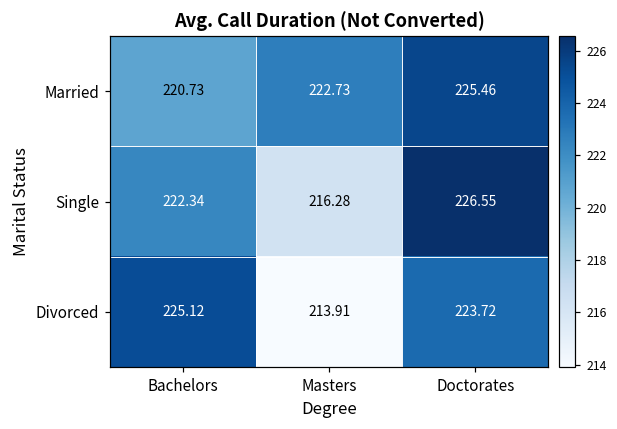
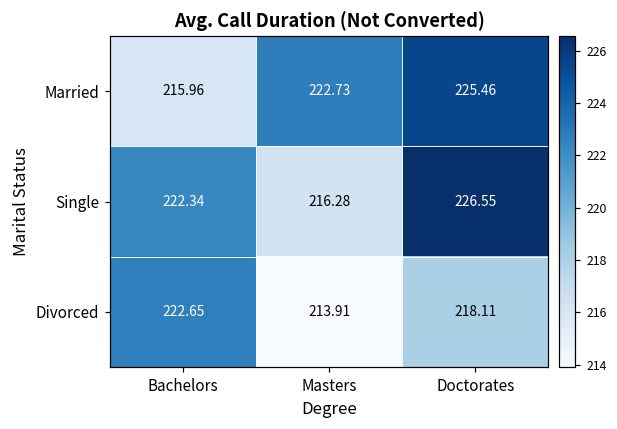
  {
    "Married": {
-     "Bachelors": 220.73,
+     "Bachelors": 215.96,
      "Masters": 222.73,
      "Doctorates": 225.46
    },
    "Single": {
      "Bachelors": 222.34,
      "Masters": 216.28,
      "Doctorates": 226.55
    },
    "Divorced": {
-     "Bachelors": 225.12,
+     "Bachelors": 222.65,
      "Masters": 213.91,
-     "Doctorates": 223.72
+     "Doctorates": 218.11
    }
  }
